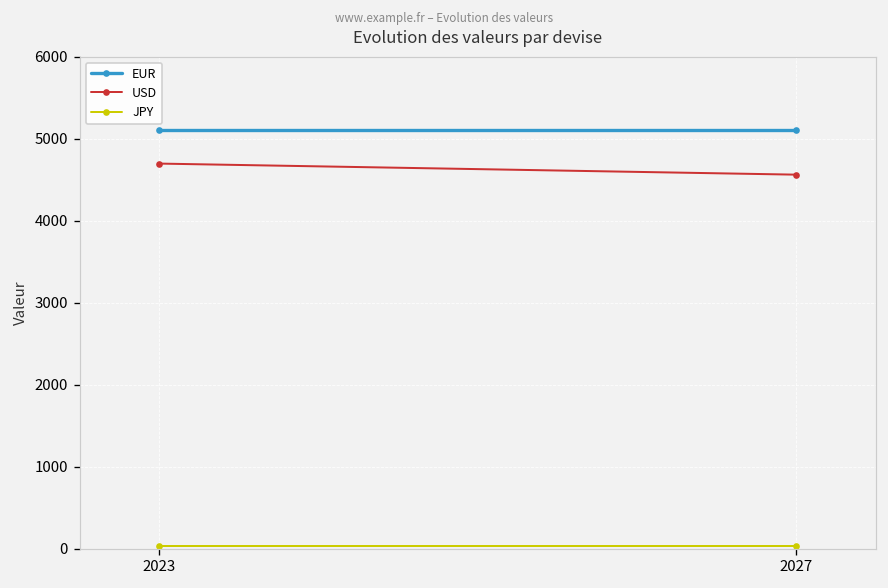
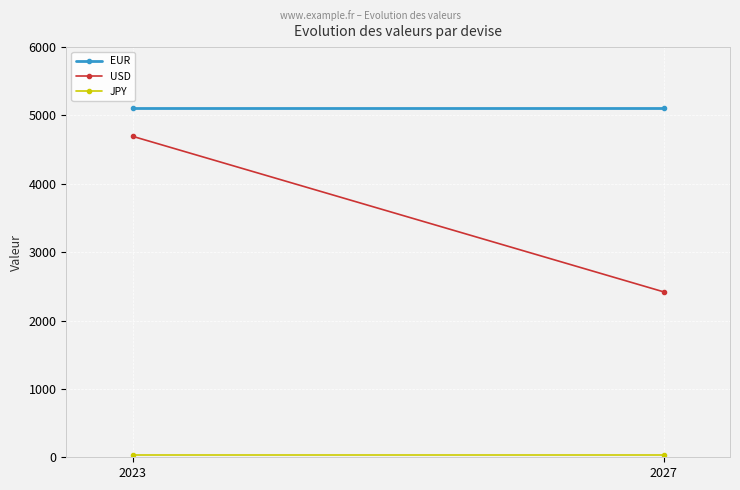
  {
    "EUR": {
      "2023": 5100,
      "2027": 5100
    },
    "USD": {
      "2023": 4700,
-     "2027": 4600
+     "2027": 2400
    },
    "JPY": {
      "2023": 0,
      "2027": 0
    }
  }
